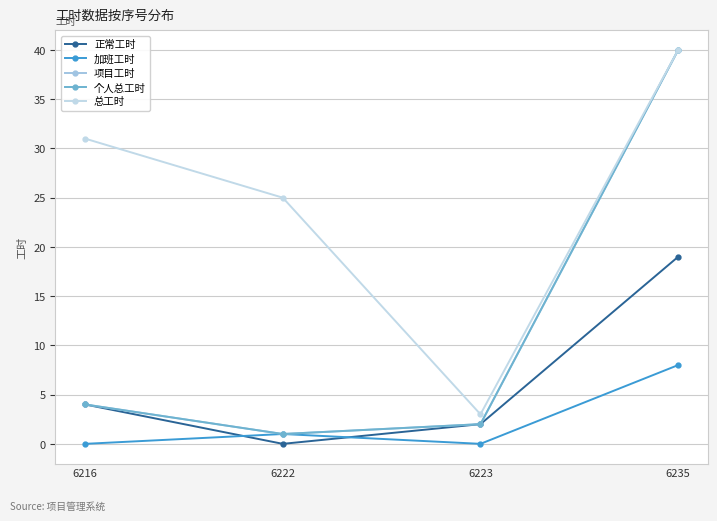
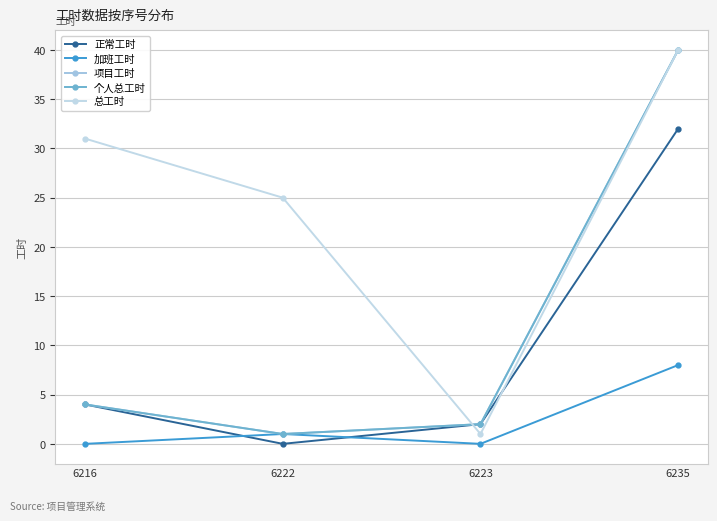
  {
    "正常工时": {
      "6222": 0,
-     "6235": 19
+     "6235": 32
    },
    "总工时": {
      "6216": 31,
      "6222": 25,
-     "6223": 3
+     "6223": 1
    }
  }
